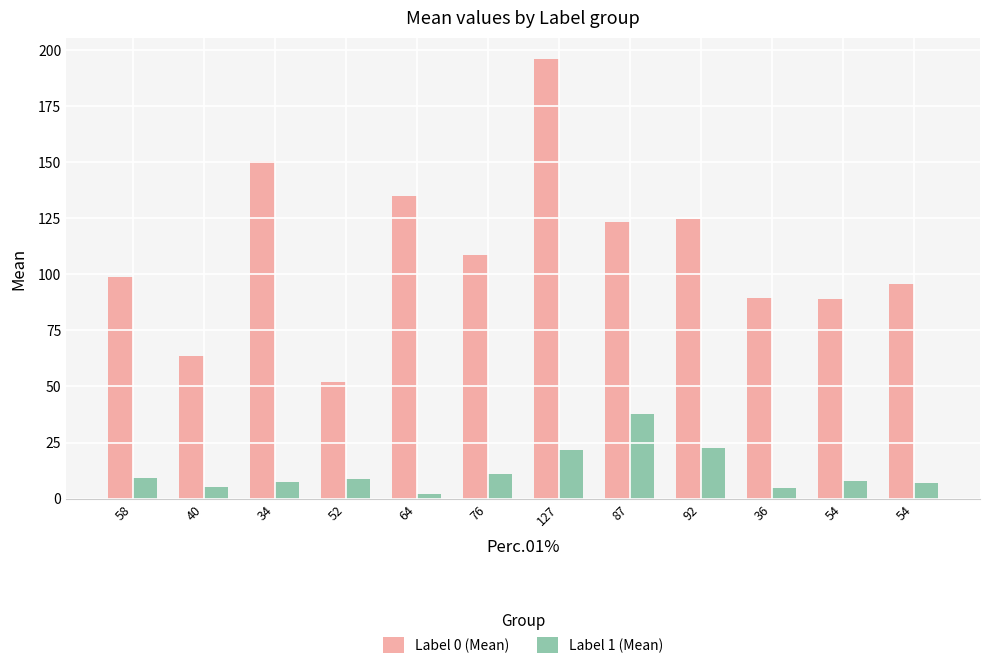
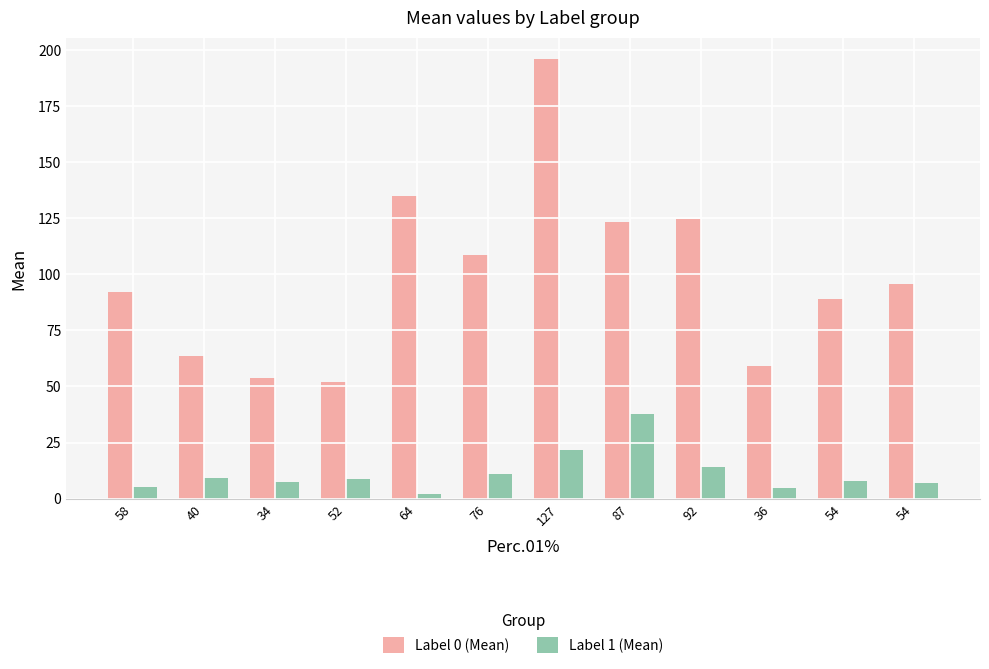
  {
    "Label 0 (Mean)": {
-     "58": 99,
+     "58": 92,
      "40": 64,
-     "34": 150,
+     "34": 54,
      "52": 52,
      "64": 135,
      "76": 109,
      "127": 196,
      "87": 124,
      "92": 125,
-     "36": 90
+     "36": 59
    },
    "Label 1 (Mean)": {
-     "58": 9,
-     "40": 5,
+     "58": 5,
+     "40": 9,
      "34": 8,
      "52": 9,
      "64": 2,
      "76": 11,
      "127": 22,
      "87": 38,
-     "92": 23,
+     "92": 14,
      "36": 5
    }
  }
